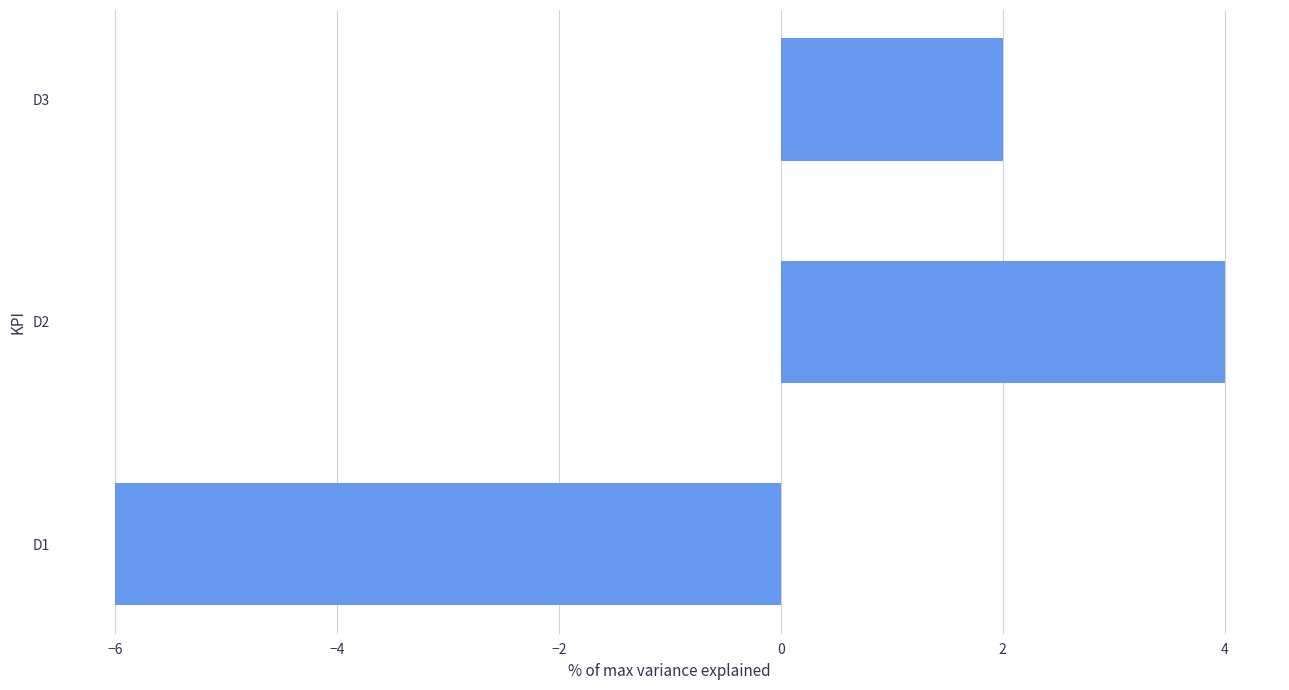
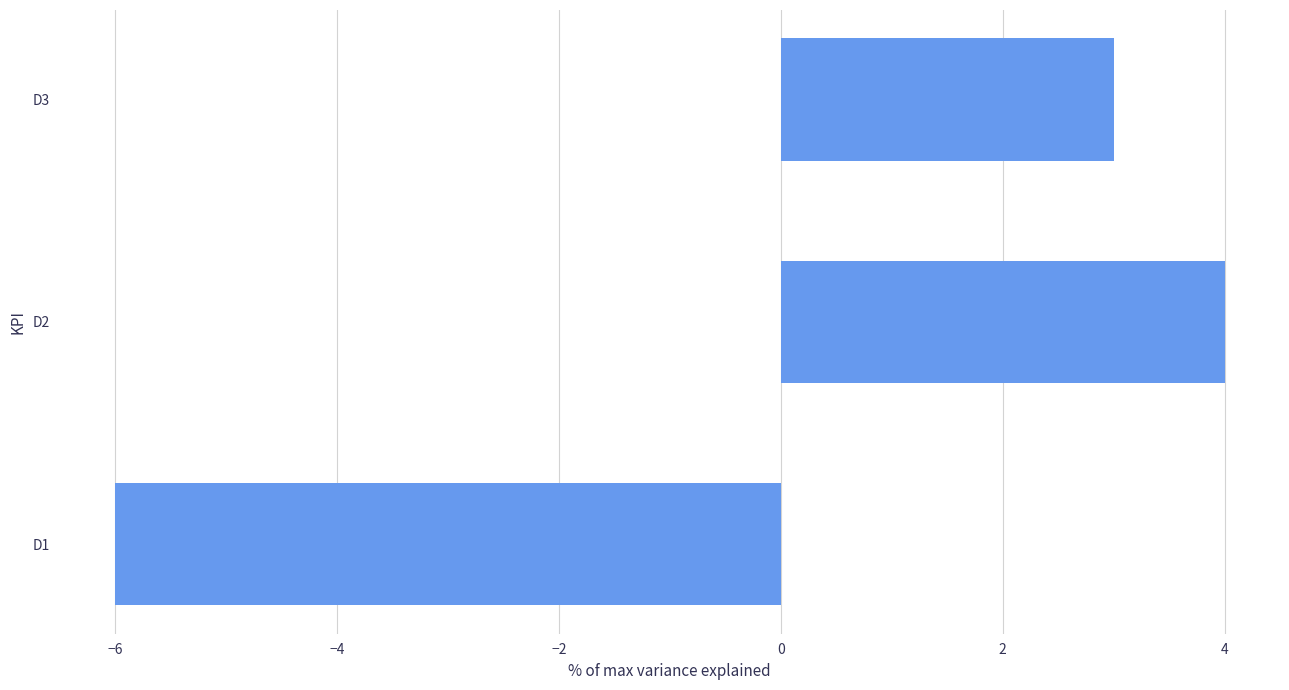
  {
-   "D3": 2,
+   "D3": 3,
    "D2": 4,
    "D1": -6
  }
